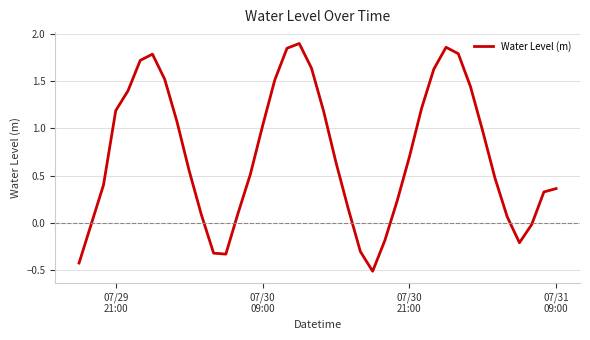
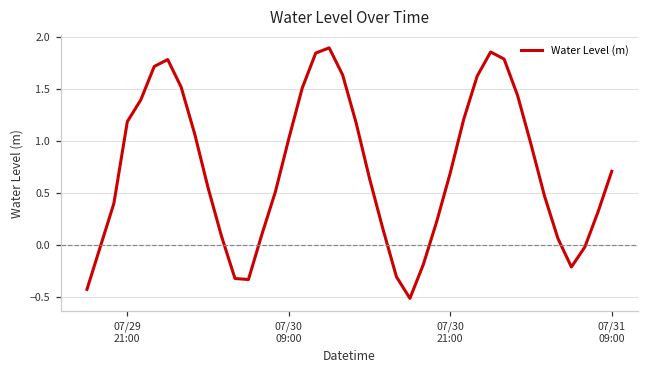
  {
    "07/29 21:00": 1.2,
    "07/30 09:00": 1.0,
    "07/30 21:00": 0.7,
-   "07/31 09:00": 0.4
+   "07/31 09:00": 0.7
  }
